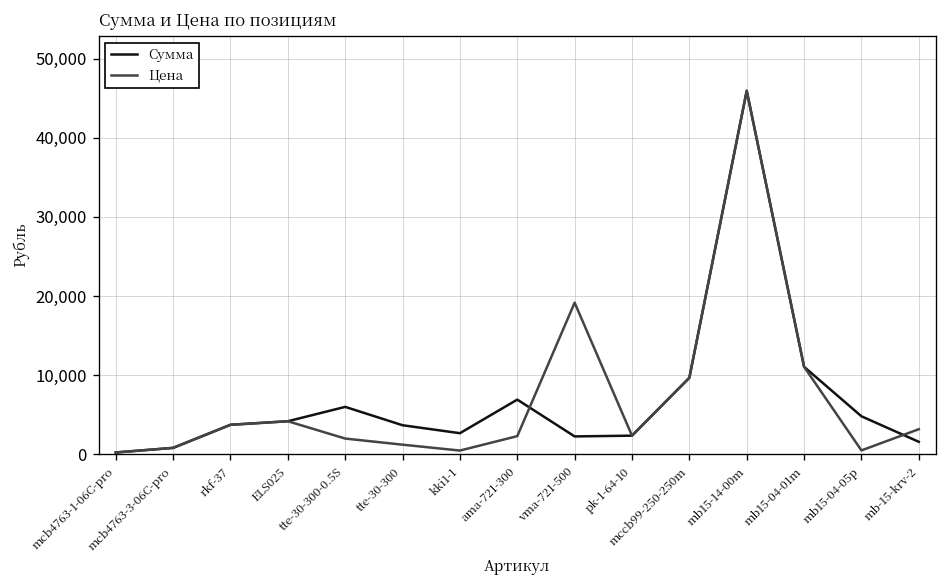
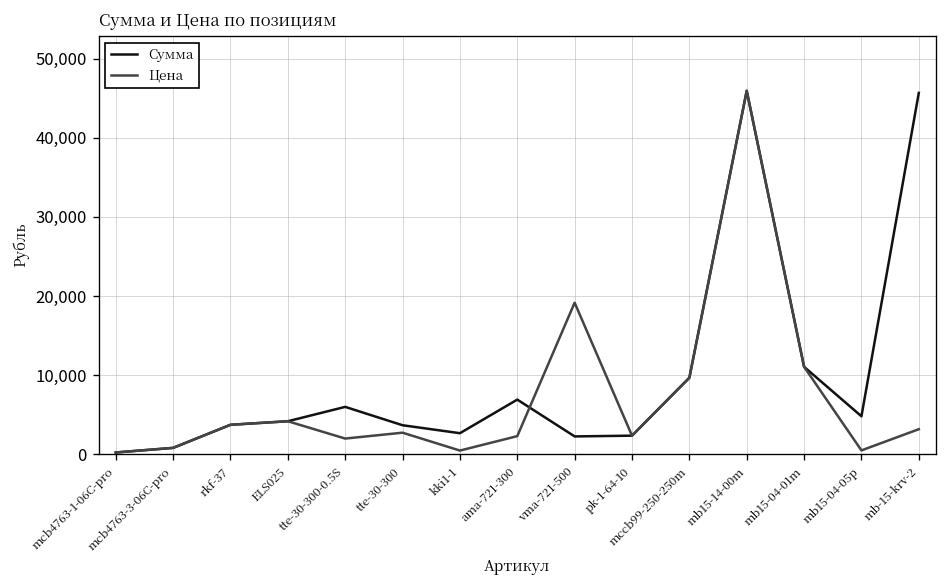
  {
    "Сумма": {
      "tte-30-300-0.5S": "6,000",
      "tte-30-300": "4,000",
      "kki1-1": "3,000",
      "ama-721-300": "7,000",
      "vma-721-500": "2,000",
      "mb15-04-05p": "5,000",
-     "mb-15-krv-2": "2,000"
+     "mb-15-krv-2": "46,000"
    },
    "Цена": {
      "tte-30-300-0.5S": "2,000",
-     "tte-30-300": "1,000",
+     "tte-30-300": "3,000",
      "kki1-1": "0",
      "ama-721-300": "2,000",
      "vma-721-500": "19,000",
      "mb15-04-05p": "1,000",
      "mb-15-krv-2": "3,000"
    }
  }
